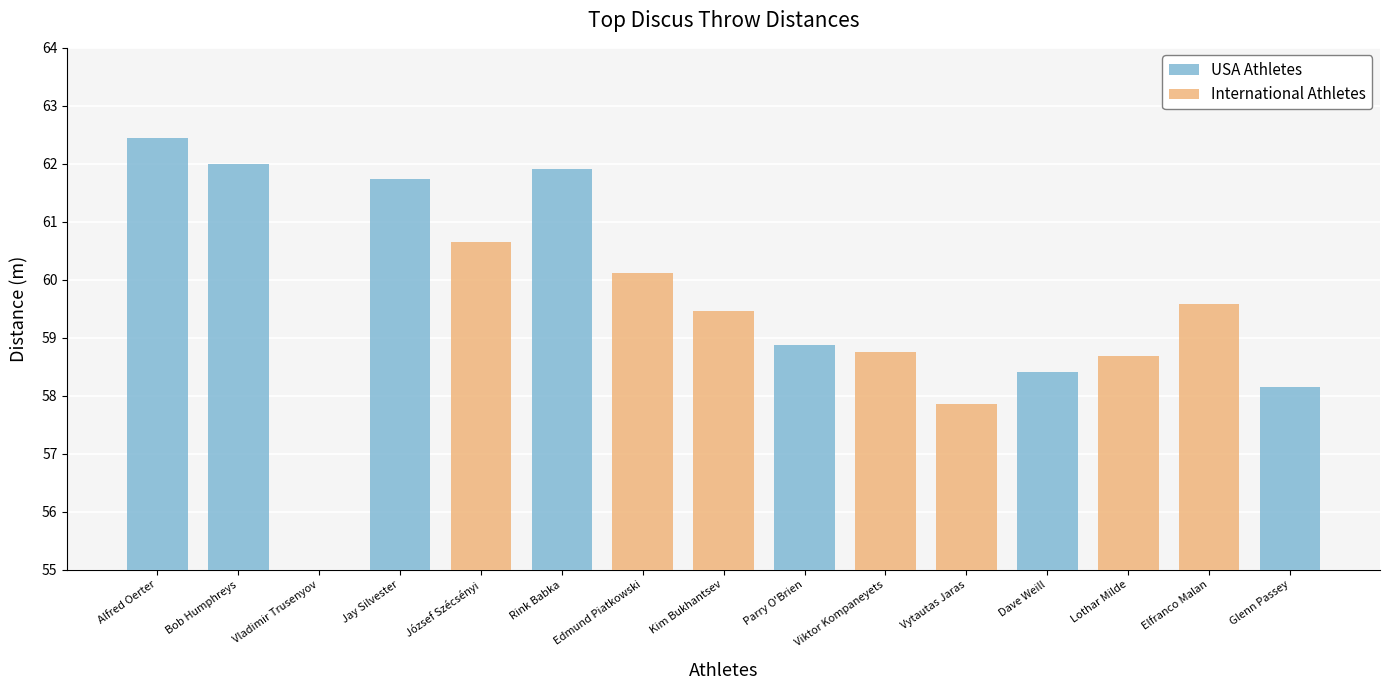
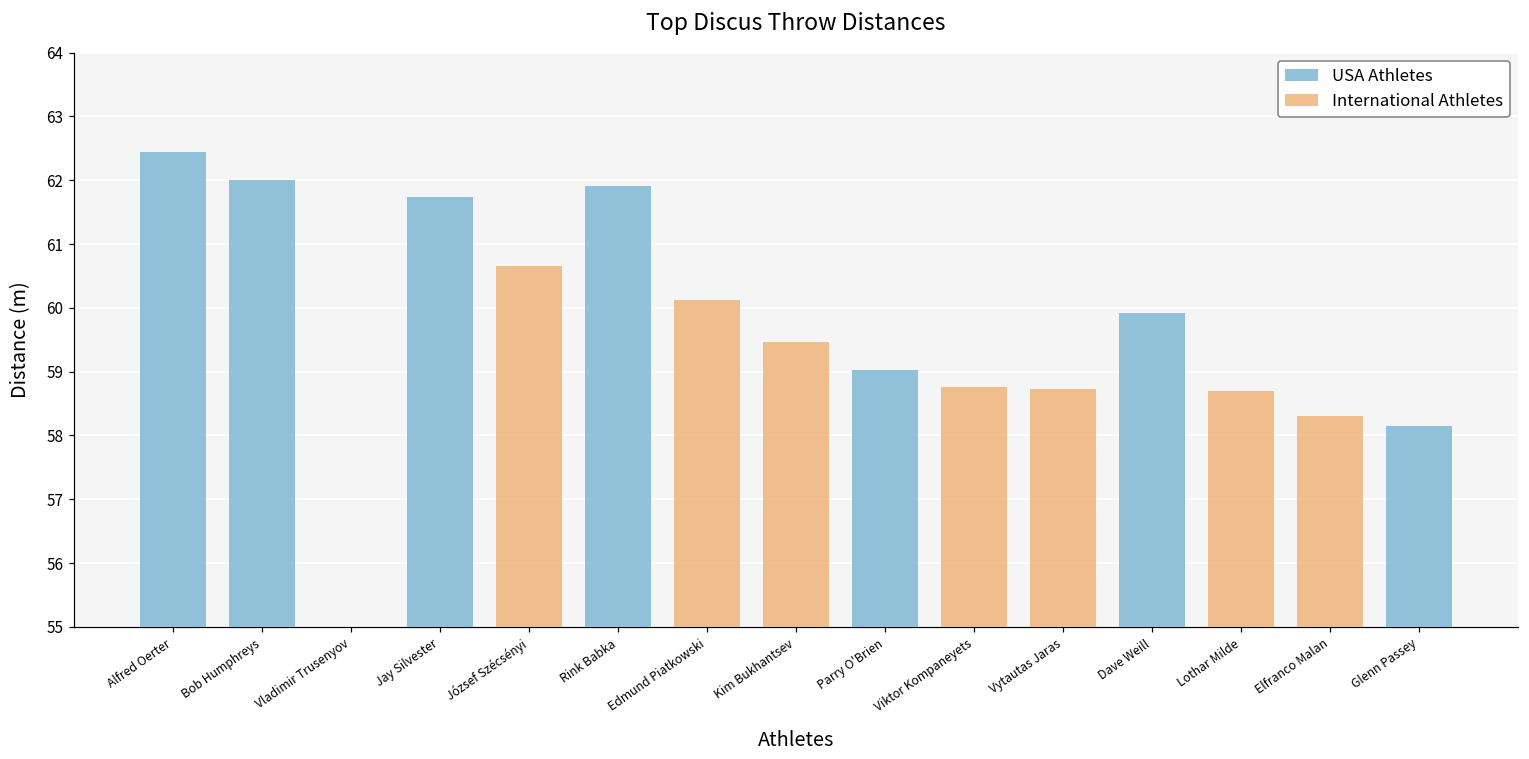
  {
    "USA Athletes": {
      "Alfred Oerter": 62.5,
      "Bob Humphreys": 62.0,
      "Jay Silvester": 61.7,
      "Rink Babka": 61.9,
-     "Parry O'Brien": 58.9,
-     "Dave Weill": 58.4,
+     "Parry O'Brien": 59.0,
+     "Dave Weill": 59.9,
      "Glenn Passey": 58.2
    },
    "International Athletes": {
      "József Szécsényi": 60.7,
      "Edmund Piatkowski": 60.1,
      "Kim Bukhantsev": 59.5,
      "Viktor Kompaneyets": 58.8,
-     "Vytautas Jaras": 57.9,
+     "Vytautas Jaras": 58.7,
      "Lothar Milde": 58.7,
-     "Elfranco Malan": 59.6
+     "Elfranco Malan": 58.3
    }
  }
